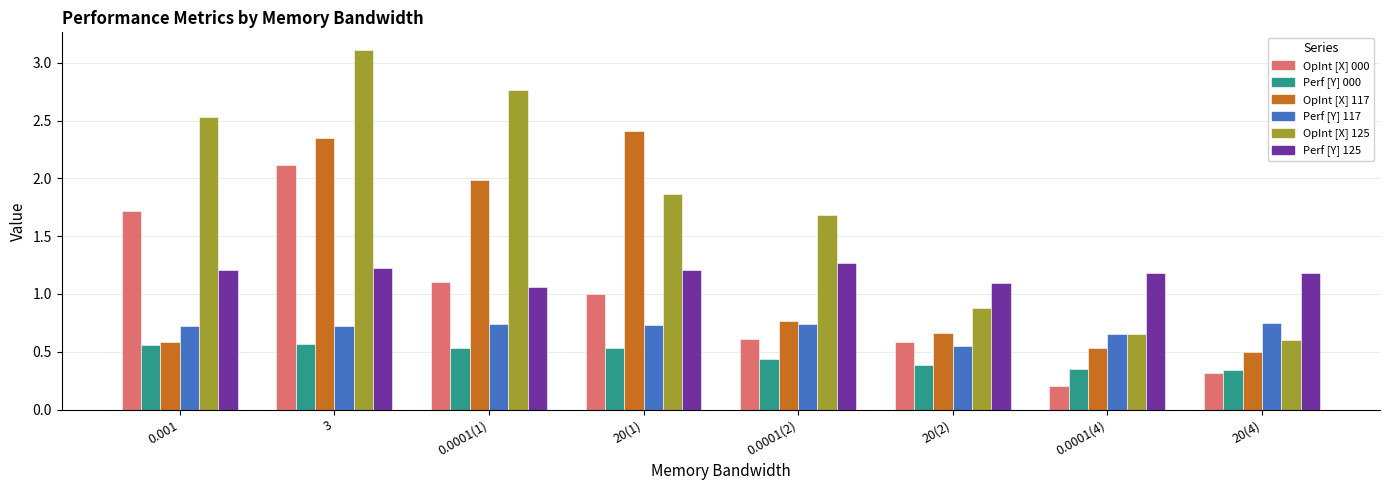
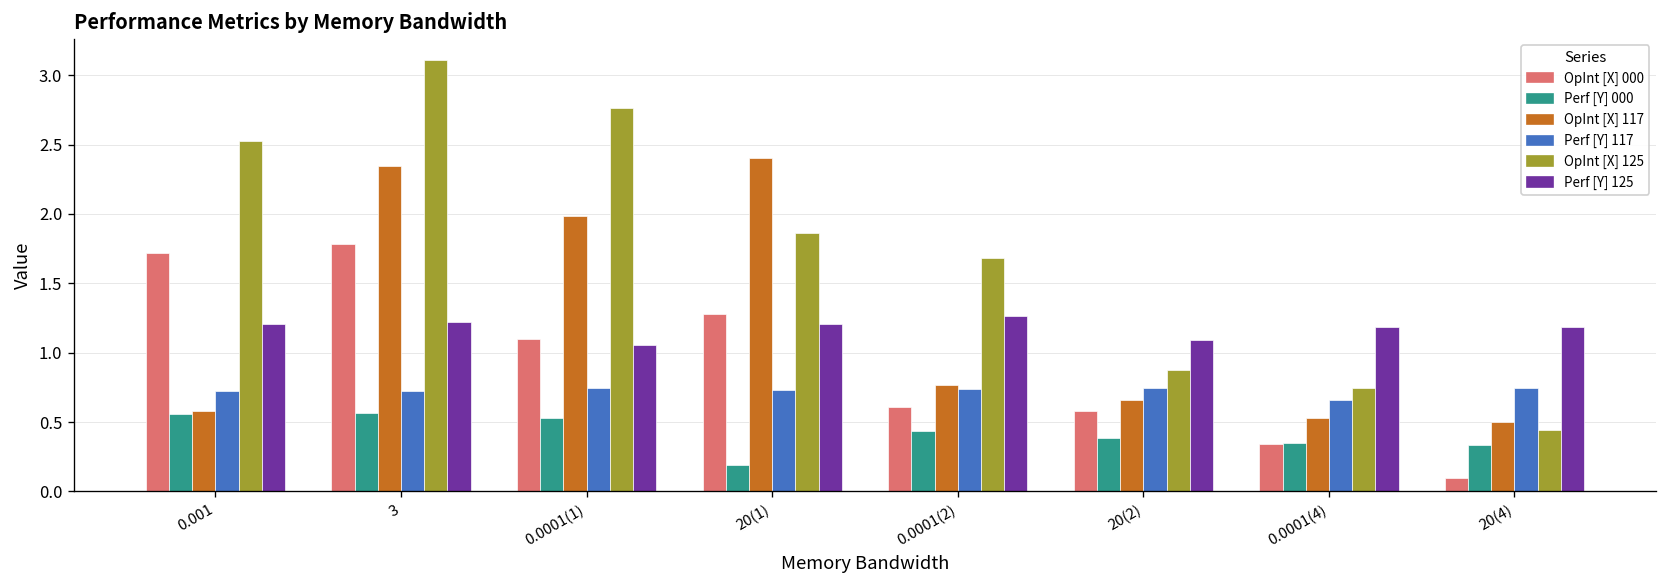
  {
    "OpInt [X] 000": {
      "0.001": 1.72,
-     "3": 2.12,
+     "3": 1.79,
      "0.0001(1)": 1.10,
-     "20(1)": 1.00,
+     "20(1)": 1.28,
      "0.0001(2)": 0.61,
      "20(2)": 0.58,
-     "0.0001(4)": 0.20,
-     "20(4)": 0.31
+     "0.0001(4)": 0.34,
+     "20(4)": 0.10
    },
    "Perf [Y] 000": {
      "0.001": 0.56,
      "3": 0.57,
      "0.0001(1)": 0.53,
-     "20(1)": 0.53,
+     "20(1)": 0.19,
      "0.0001(2)": 0.44,
      "20(2)": 0.39,
      "0.0001(4)": 0.35,
      "20(4)": 0.34
    },
    "OpInt [X] 117": {
      "0.001": 0.58,
      "3": 2.35,
      "0.0001(1)": 1.98,
      "20(1)": 2.41,
      "0.0001(2)": 0.77,
      "20(2)": 0.66,
      "0.0001(4)": 0.53,
      "20(4)": 0.50
    },
    "Perf [Y] 117": {
      "0.001": 0.72,
      "3": 0.72,
      "0.0001(1)": 0.74,
      "20(1)": 0.73,
      "0.0001(2)": 0.74,
-     "20(2)": 0.55,
+     "20(2)": 0.74,
      "0.0001(4)": 0.66,
      "20(4)": 0.75
    },
    "OpInt [X] 125": {
      "0.001": 2.53,
      "3": 3.11,
      "0.0001(1)": 2.76,
      "20(1)": 1.86,
      "0.0001(2)": 1.68,
      "20(2)": 0.88,
-     "0.0001(4)": 0.65,
-     "20(4)": 0.60
+     "0.0001(4)": 0.75,
+     "20(4)": 0.45
    },
    "Perf [Y] 125": {
      "0.001": 1.21,
      "3": 1.22,
      "0.0001(1)": 1.06,
      "20(1)": 1.21,
      "0.0001(2)": 1.27,
      "20(2)": 1.09,
      "0.0001(4)": 1.18,
      "20(4)": 1.18
    }
  }
